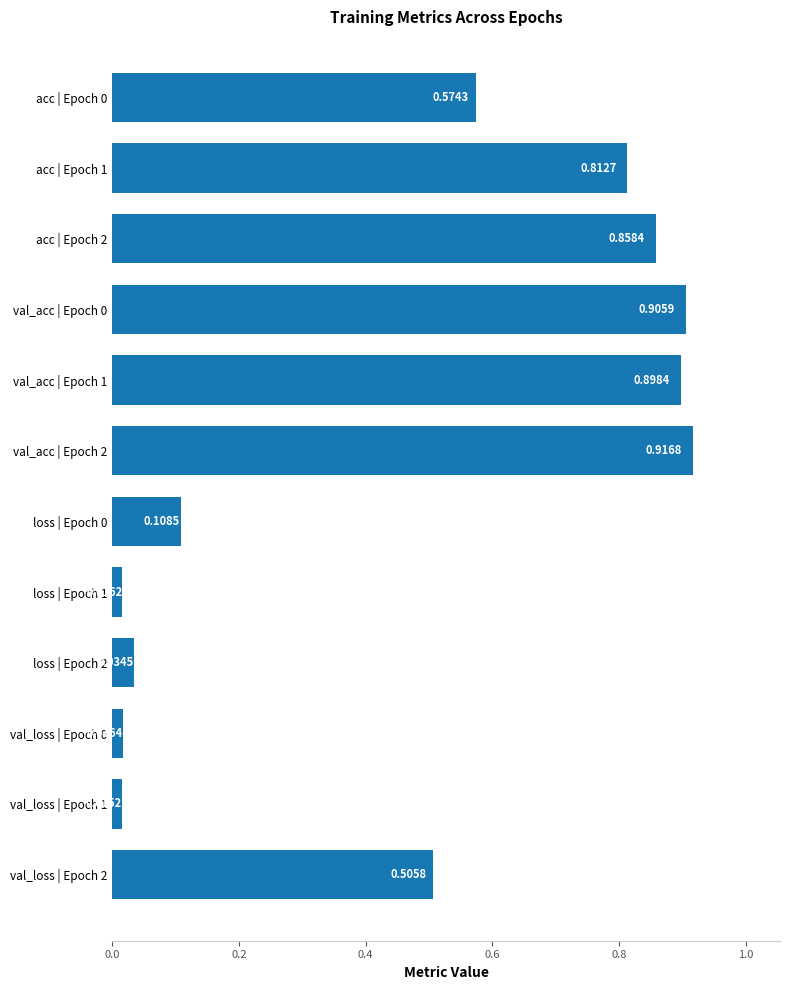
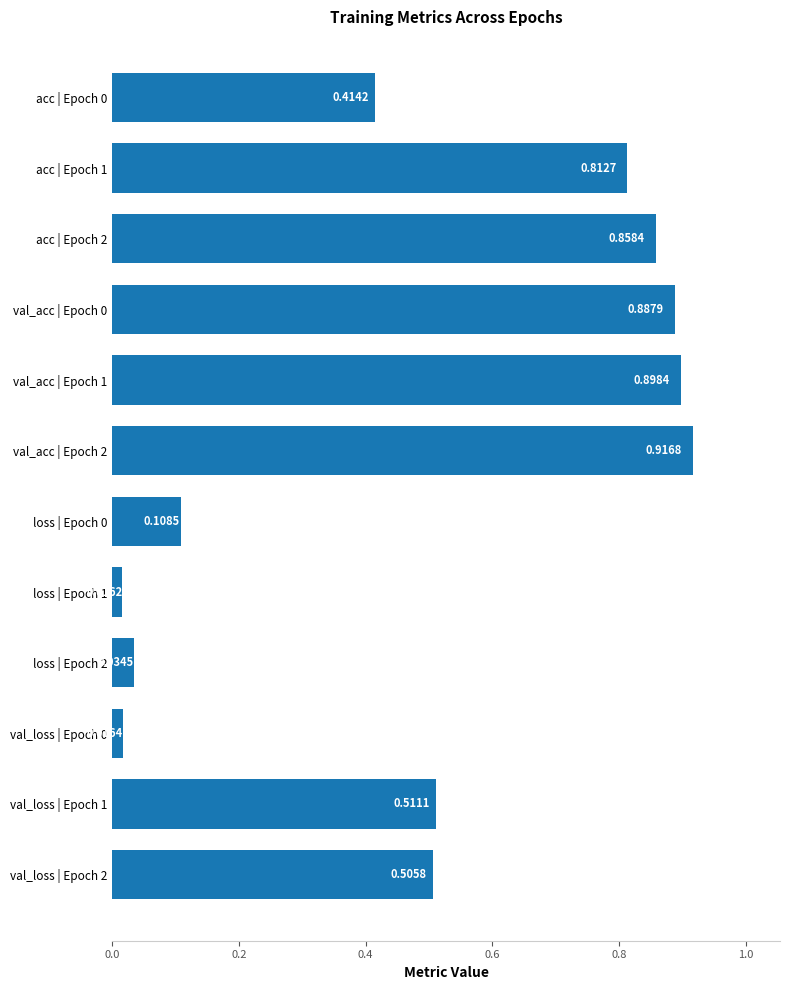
  {
-   "acc | Epoch 0": 0.5743,
+   "acc | Epoch 0": 0.4142,
    "acc | Epoch 1": 0.8127,
    "acc | Epoch 2": 0.8584,
-   "val_acc | Epoch 0": 0.9059,
+   "val_acc | Epoch 0": 0.8879,
    "val_acc | Epoch 1": 0.8984,
    "val_acc | Epoch 2": 0.9168,
    "loss | Epoch 0": 0.1085,
    "loss | Epoch 2": 0.0345,
-   "val_loss | Epoch 1": 0.02,
+   "val_loss | Epoch 1": 0.51,
    "val_loss | Epoch 2": 0.5058
  }
